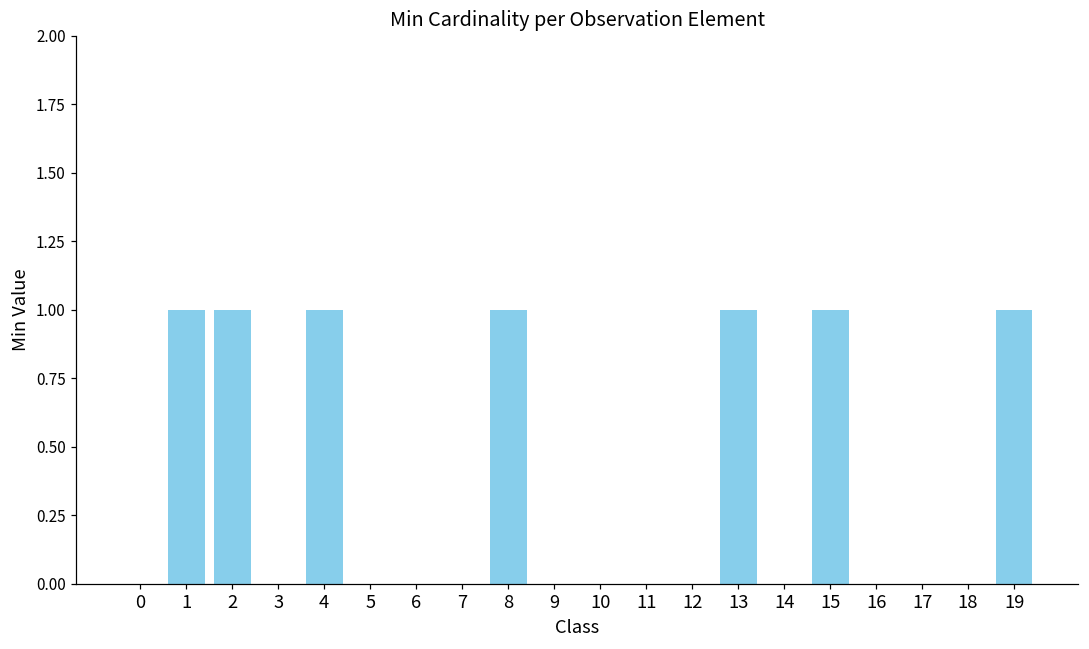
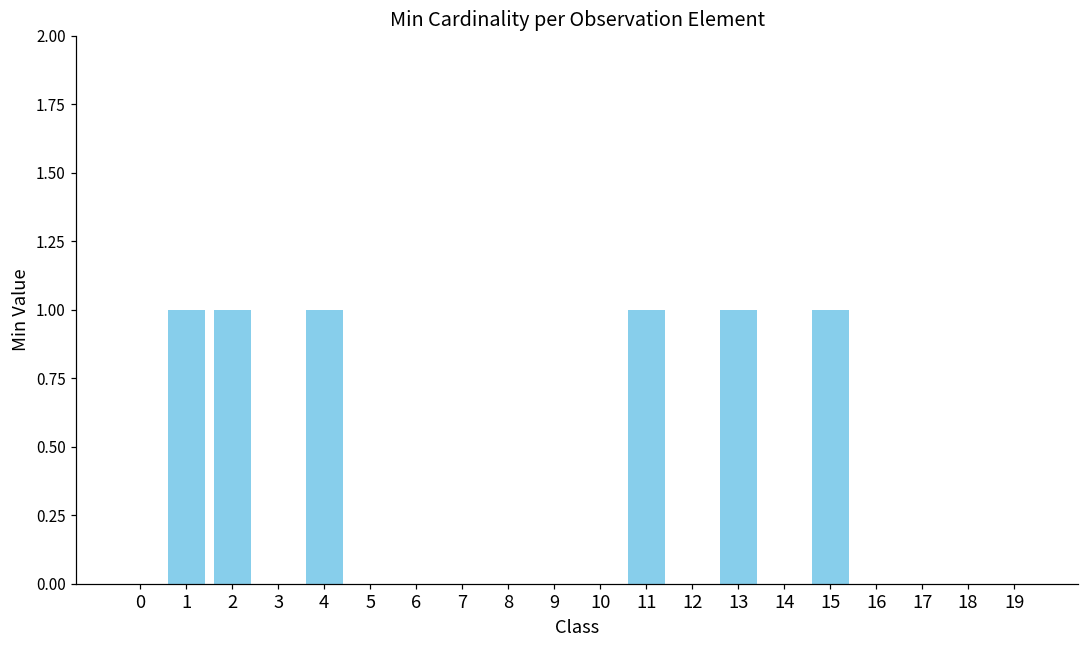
  {
    "0": 0,
    "1": 1,
    "2": 1,
    "3": 0,
    "4": 1,
    "5": 0,
    "6": 0,
    "7": 0,
-   "8": 1,
+   "8": 0,
    "9": 0,
    "10": 0,
-   "11": 0,
+   "11": 1,
    "12": 0,
    "13": 1,
    "14": 0,
    "15": 1,
    "16": 0,
    "17": 0,
    "18": 0,
-   "19": 1
+   "19": 0
  }
